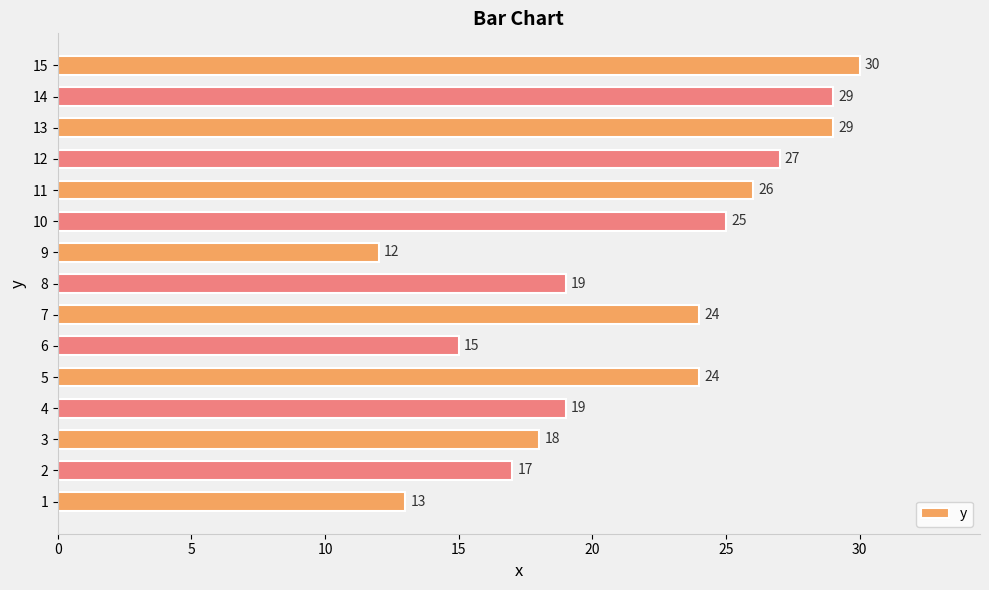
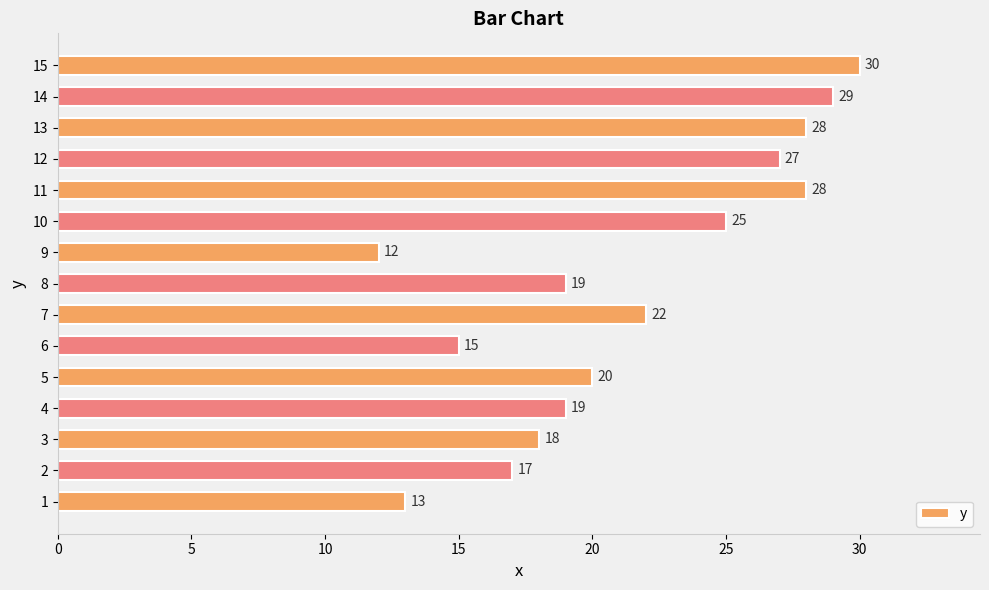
  {
    "15": 30,
    "14": 29,
-   "13": 29,
+   "13": 28,
    "12": 27,
-   "11": 26,
+   "11": 28,
    "10": 25,
    "9": 12,
    "8": 19,
-   "7": 24,
+   "7": 22,
    "6": 15,
-   "5": 24,
+   "5": 20,
    "4": 19,
    "3": 18,
    "2": 17,
    "1": 13
  }
